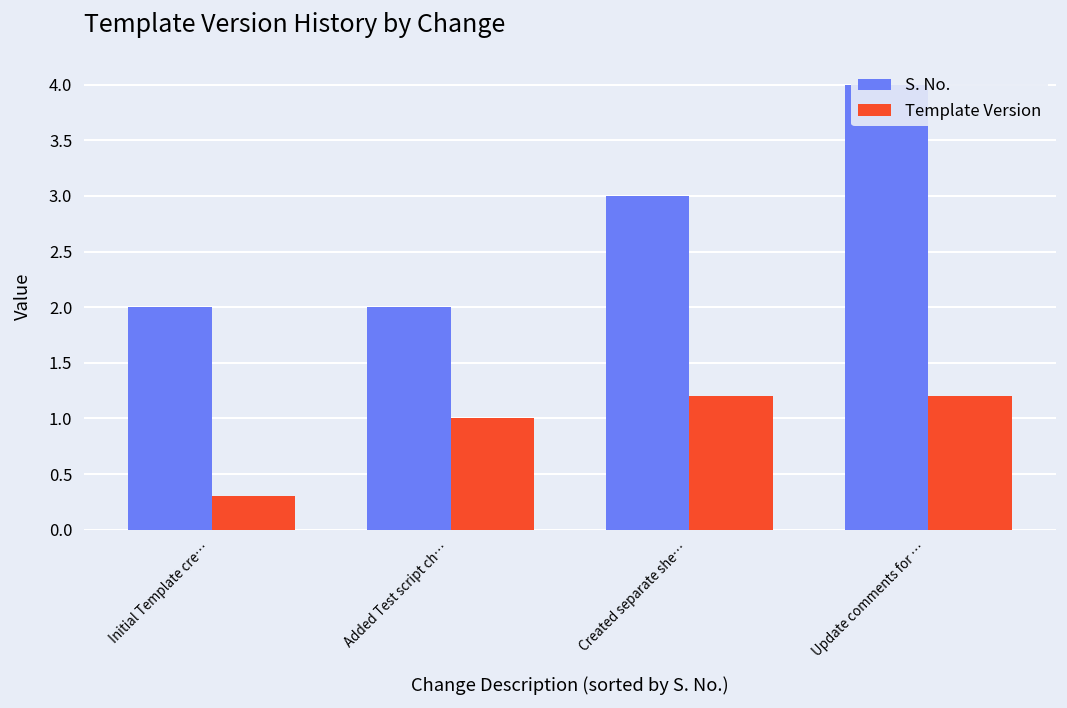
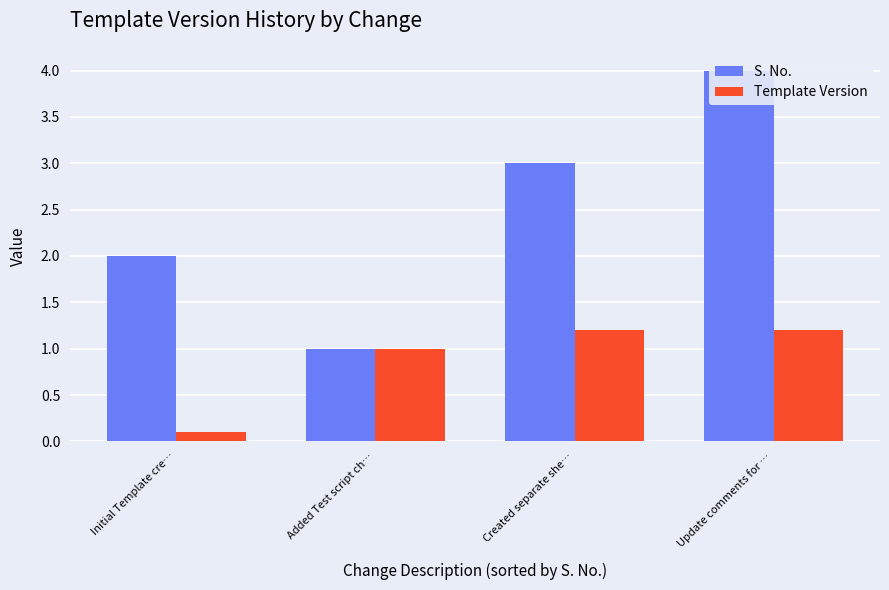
  {
    "S. No.": {
      "Initial Template cre…": 2,
-     "Added Test script ch…": 2,
+     "Added Test script ch…": 1,
      "Created separate she…": 3
    },
    "Template Version": {
-     "Initial Template cre…": 0.3,
+     "Initial Template cre…": 0.1,
      "Added Test script ch…": 1.0,
      "Created separate she…": 1.2,
      "Update comments for …": 1.2
    }
  }
